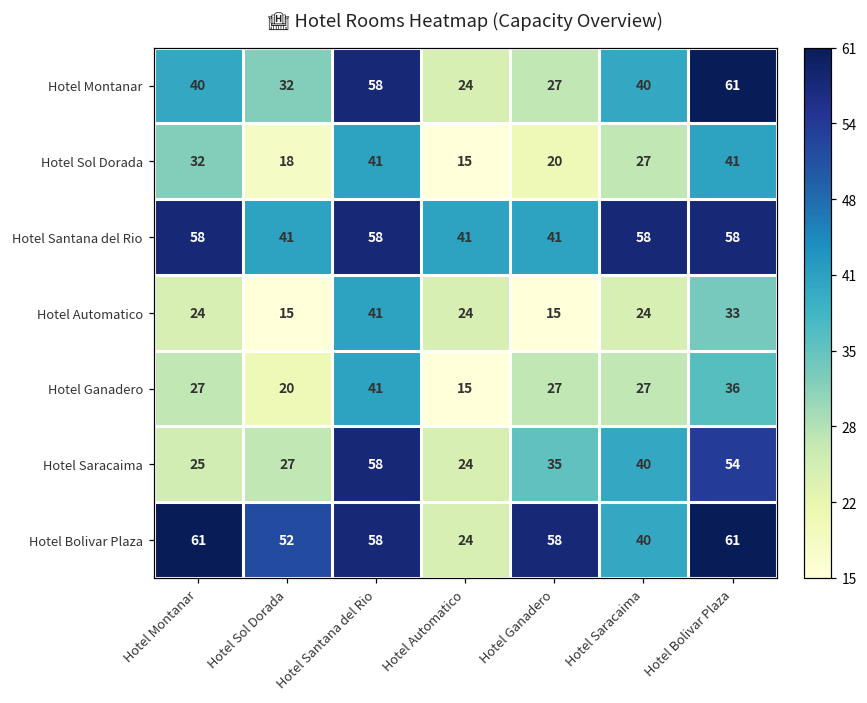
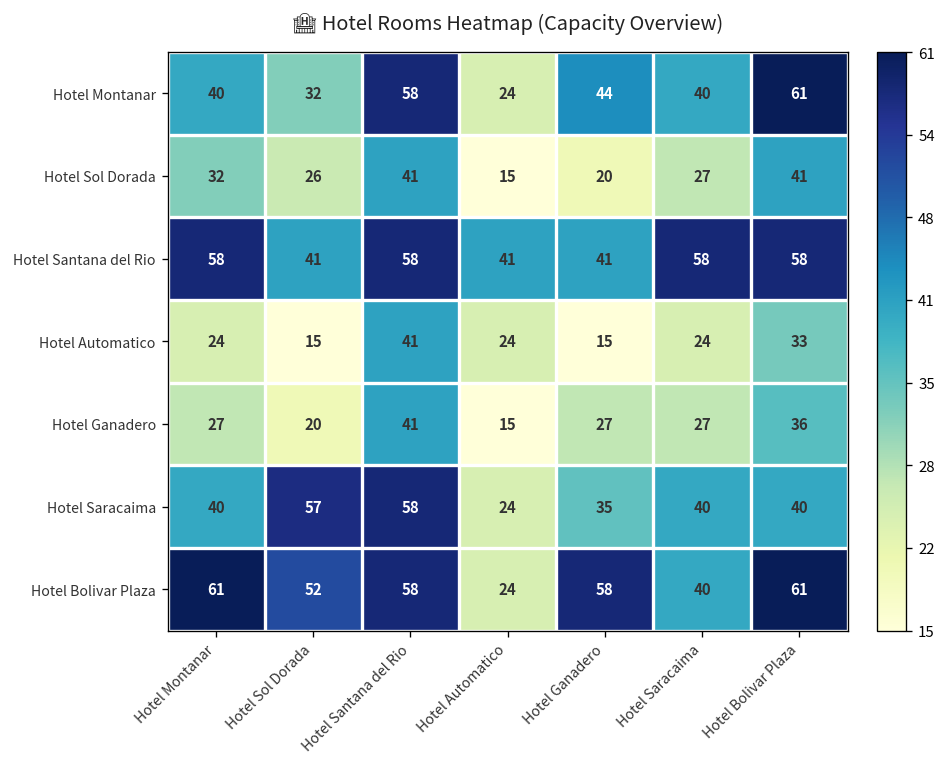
  {
    "Hotel Montanar": {
      "Hotel Montanar": 40,
      "Hotel Sol Dorada": 32,
      "Hotel Santana del Rio": 58,
      "Hotel Automatico": 24,
-     "Hotel Ganadero": 27,
+     "Hotel Ganadero": 44,
      "Hotel Saracaima": 40,
      "Hotel Bolivar Plaza": 61
    },
    "Hotel Sol Dorada": {
      "Hotel Montanar": 32,
-     "Hotel Sol Dorada": 18,
+     "Hotel Sol Dorada": 26,
      "Hotel Santana del Rio": 41,
      "Hotel Automatico": 15,
      "Hotel Ganadero": 20,
      "Hotel Saracaima": 27,
      "Hotel Bolivar Plaza": 41
    },
    "Hotel Santana del Rio": {
      "Hotel Montanar": 58,
      "Hotel Sol Dorada": 41,
      "Hotel Santana del Rio": 58,
      "Hotel Automatico": 41,
      "Hotel Ganadero": 41,
      "Hotel Saracaima": 58,
      "Hotel Bolivar Plaza": 58
    },
    "Hotel Automatico": {
      "Hotel Montanar": 24,
      "Hotel Sol Dorada": 15,
      "Hotel Santana del Rio": 41,
      "Hotel Automatico": 24,
      "Hotel Ganadero": 15,
      "Hotel Saracaima": 24,
      "Hotel Bolivar Plaza": 33
    },
    "Hotel Ganadero": {
      "Hotel Montanar": 27,
      "Hotel Sol Dorada": 20,
      "Hotel Santana del Rio": 41,
      "Hotel Automatico": 15,
      "Hotel Ganadero": 27,
      "Hotel Saracaima": 27,
      "Hotel Bolivar Plaza": 36
    },
    "Hotel Saracaima": {
-     "Hotel Montanar": 25,
-     "Hotel Sol Dorada": 27,
+     "Hotel Montanar": 40,
+     "Hotel Sol Dorada": 57,
      "Hotel Santana del Rio": 58,
      "Hotel Automatico": 24,
      "Hotel Ganadero": 35,
      "Hotel Saracaima": 40,
-     "Hotel Bolivar Plaza": 54
+     "Hotel Bolivar Plaza": 40
    },
    "Hotel Bolivar Plaza": {
      "Hotel Montanar": 61,
      "Hotel Sol Dorada": 52,
      "Hotel Santana del Rio": 58,
      "Hotel Automatico": 24,
      "Hotel Ganadero": 58,
      "Hotel Saracaima": 40,
      "Hotel Bolivar Plaza": 61
    }
  }
